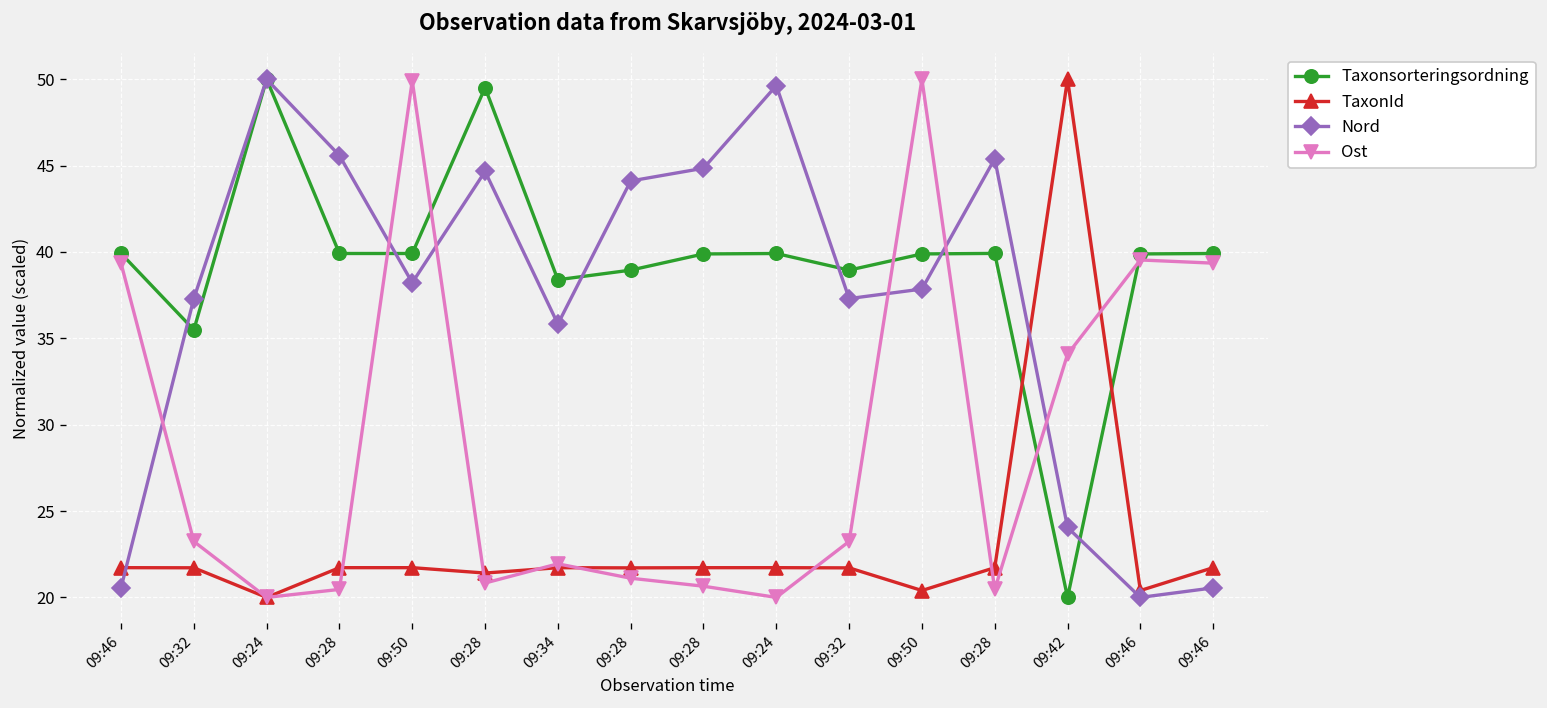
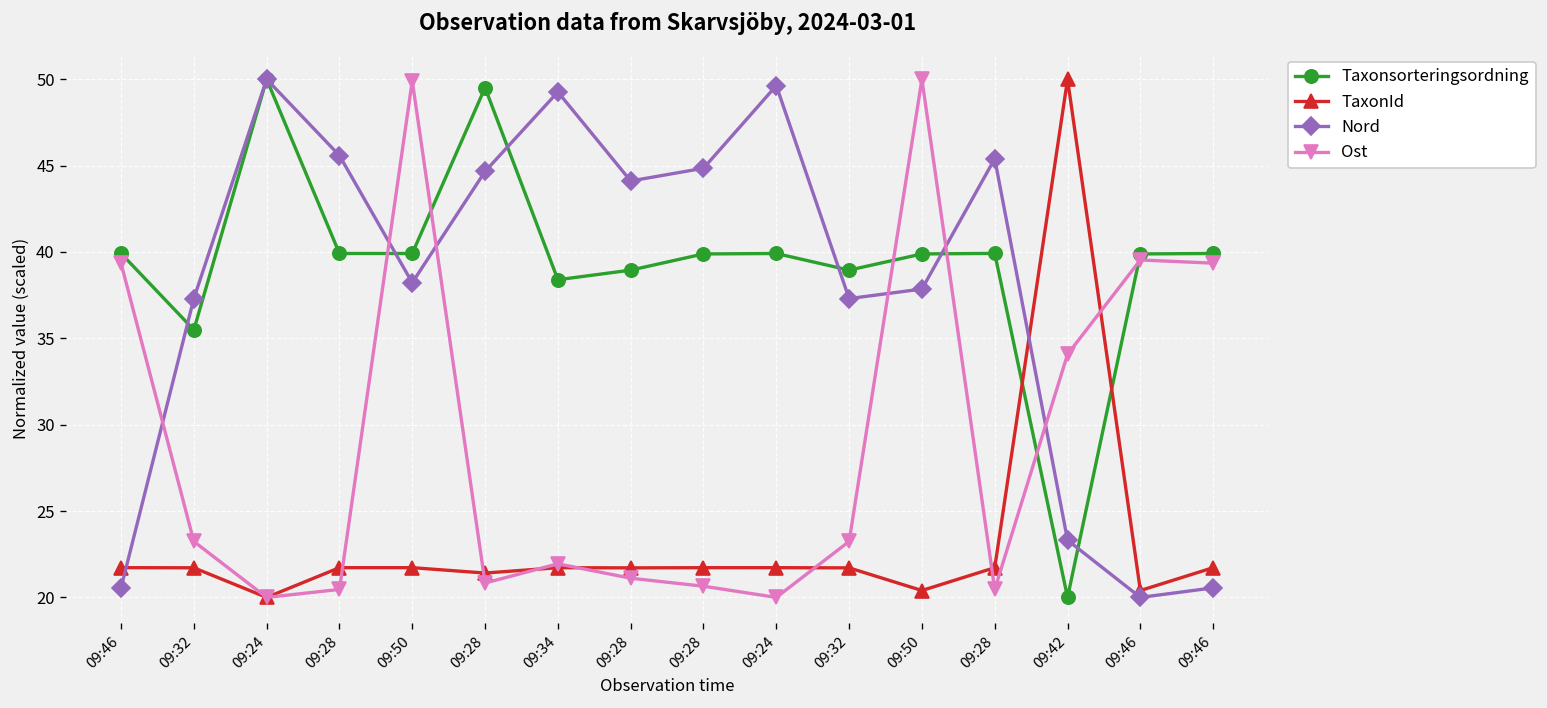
  {
    "Taxonsorteringsordning": {
      "09:34": 38.4,
      "09:42": 20.0
    },
    "TaxonId": {
      "09:34": 21.7,
      "09:42": 50.0
    },
    "Nord": {
-     "09:34": 35.8,
-     "09:42": 24.0
+     "09:34": 49.3,
+     "09:42": 23.3
    },
    "Ost": {
      "09:34": 21.9,
      "09:42": 34.1
    }
  }
